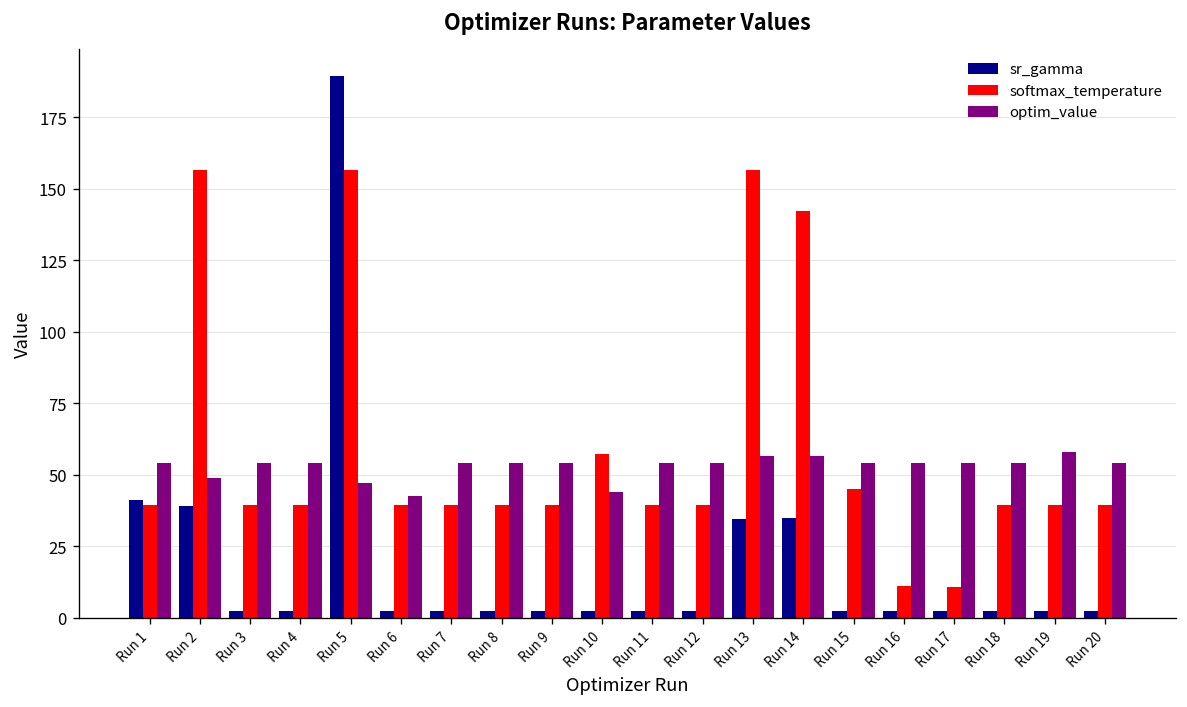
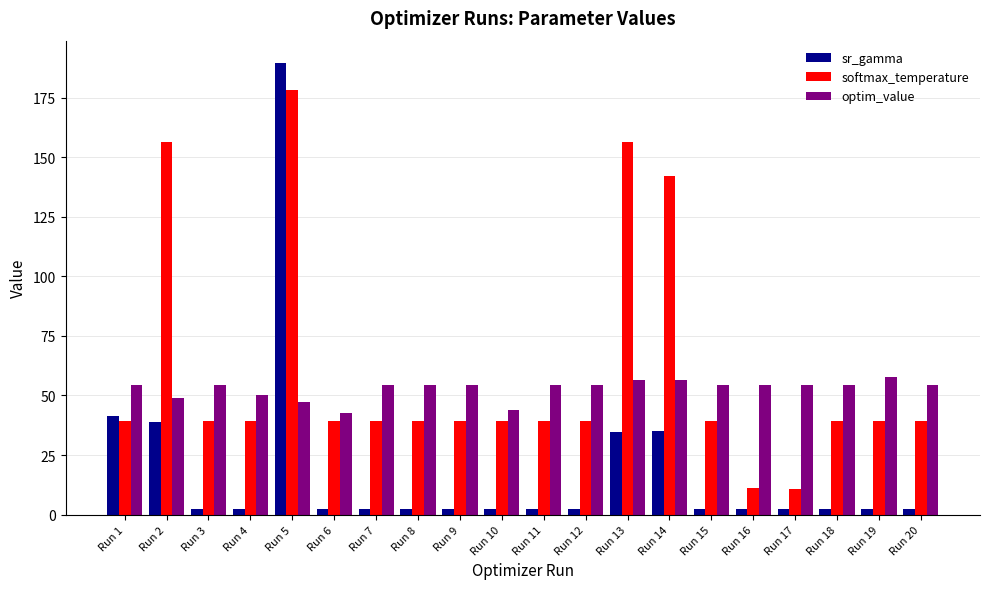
  {
    "sr_gamma": {
      "Run 1": 41,
      "Run 2": 39,
      "Run 3": 2,
      "Run 4": 2,
      "Run 5": 189,
      "Run 6": 2,
      "Run 7": 2,
      "Run 8": 2,
      "Run 9": 2,
      "Run 10": 2,
      "Run 11": 2,
      "Run 12": 2,
      "Run 13": 35,
      "Run 14": 35,
      "Run 15": 2,
      "Run 16": 2,
      "Run 17": 2,
      "Run 18": 2,
      "Run 19": 2,
      "Run 20": 2
    },
    "softmax_temperature": {
      "Run 1": 39,
      "Run 2": 156,
      "Run 3": 39,
      "Run 4": 39,
-     "Run 5": 156,
+     "Run 5": 178,
      "Run 6": 39,
      "Run 7": 39,
      "Run 8": 39,
      "Run 9": 39,
-     "Run 10": 57,
+     "Run 10": 39,
      "Run 11": 39,
      "Run 12": 39,
      "Run 13": 156,
      "Run 14": 142,
-     "Run 15": 45,
+     "Run 15": 39,
      "Run 16": 11,
      "Run 17": 11,
      "Run 18": 39,
      "Run 19": 39,
      "Run 20": 39
    },
    "optim_value": {
      "Run 1": 54,
      "Run 2": 49,
      "Run 3": 54,
-     "Run 4": 54,
+     "Run 4": 50,
      "Run 5": 47,
      "Run 6": 43,
      "Run 7": 54,
      "Run 8": 54,
      "Run 9": 54,
      "Run 10": 44,
      "Run 11": 54,
      "Run 12": 54,
      "Run 13": 57,
      "Run 14": 57,
      "Run 15": 54,
      "Run 16": 54,
      "Run 17": 54,
      "Run 18": 54,
      "Run 19": 58,
      "Run 20": 54
    }
  }
